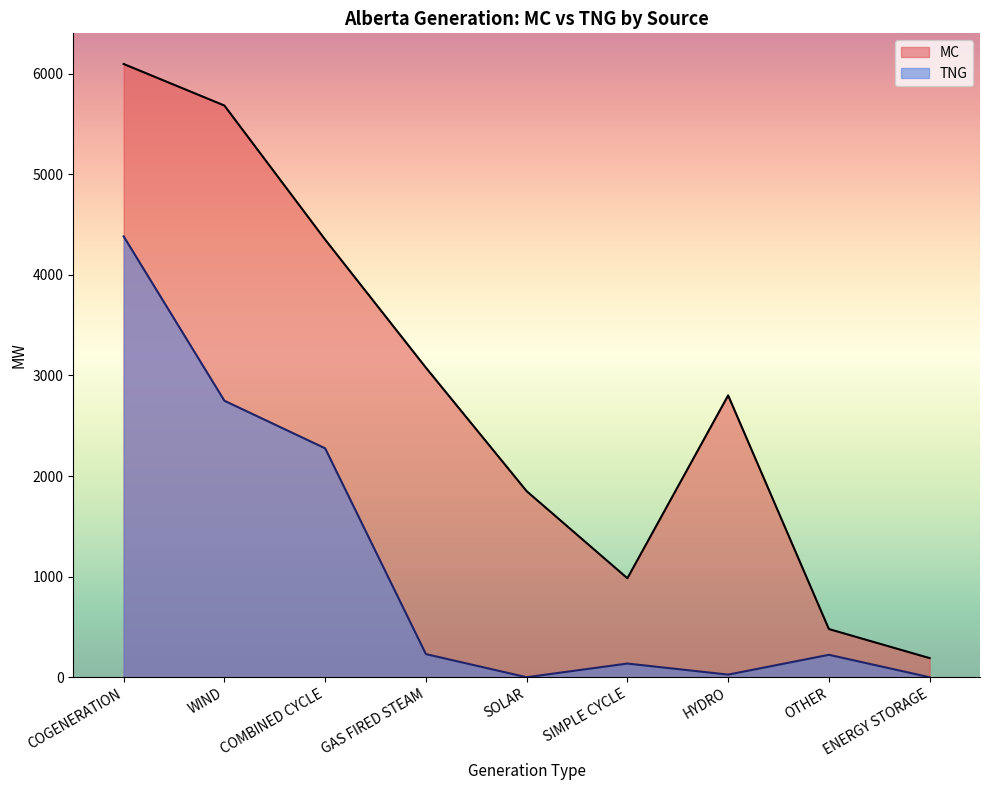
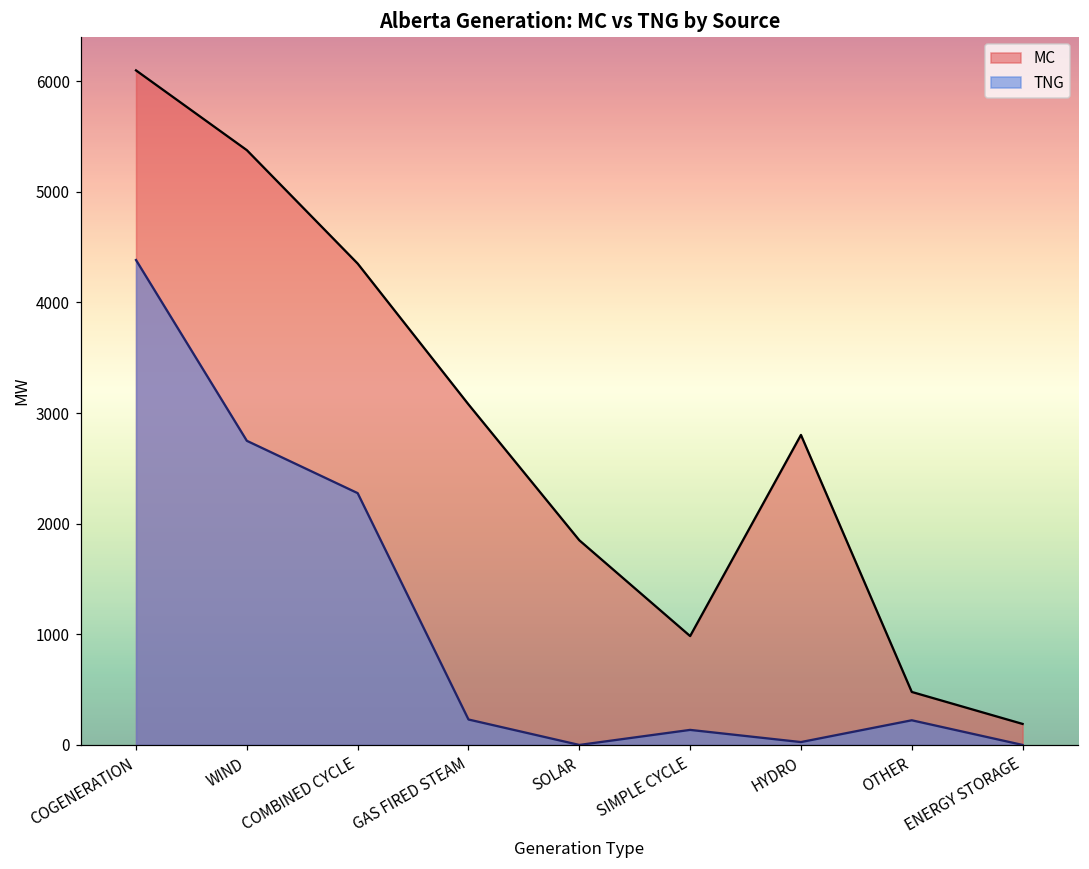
  {
    "MC": {
      "COGENERATION": 6100,
-     "WIND": 5680,
+     "WIND": 5380,
      "COMBINED CYCLE": 4350,
      "GAS FIRED STEAM": 3080,
      "SOLAR": 1850,
      "SIMPLE CYCLE": 980,
      "HYDRO": 2800,
      "OTHER": 480,
      "ENERGY STORAGE": 190
    },
    "TNG": {
      "COGENERATION": 4380,
      "WIND": 2750,
      "COMBINED CYCLE": 2280,
      "GAS FIRED STEAM": 230,
      "SOLAR": 0,
      "SIMPLE CYCLE": 140,
      "HYDRO": 30,
      "OTHER": 220,
      "ENERGY STORAGE": 0
    }
  }
